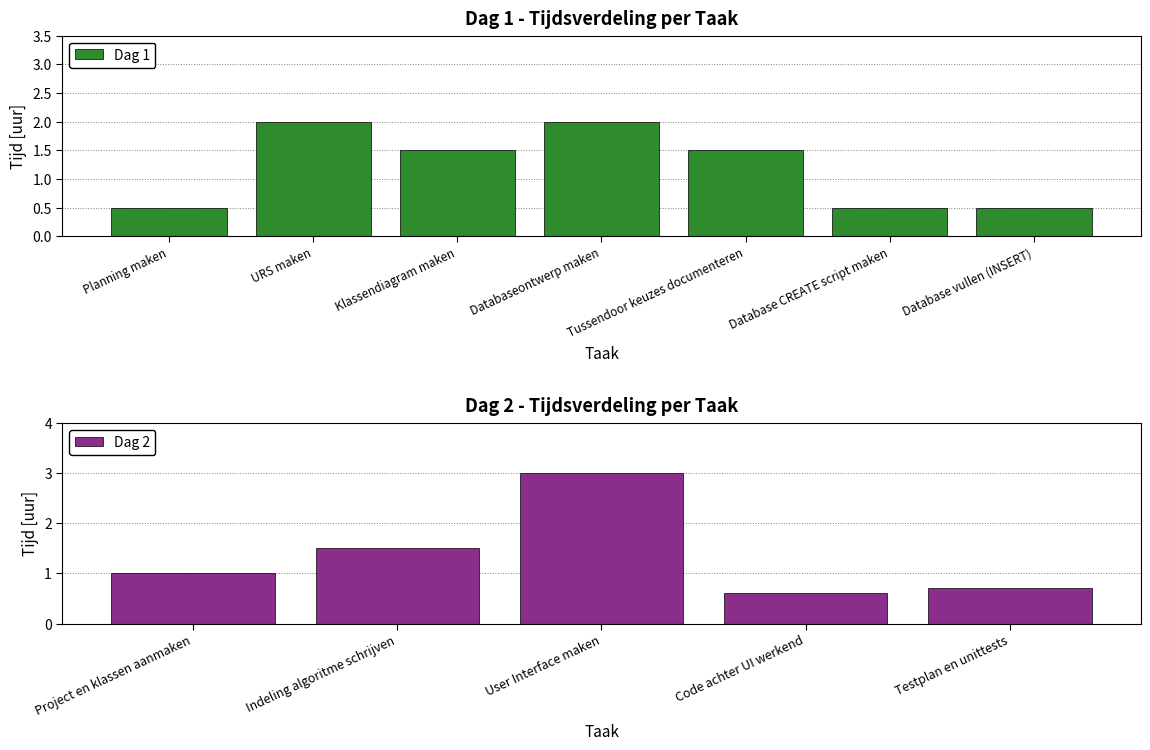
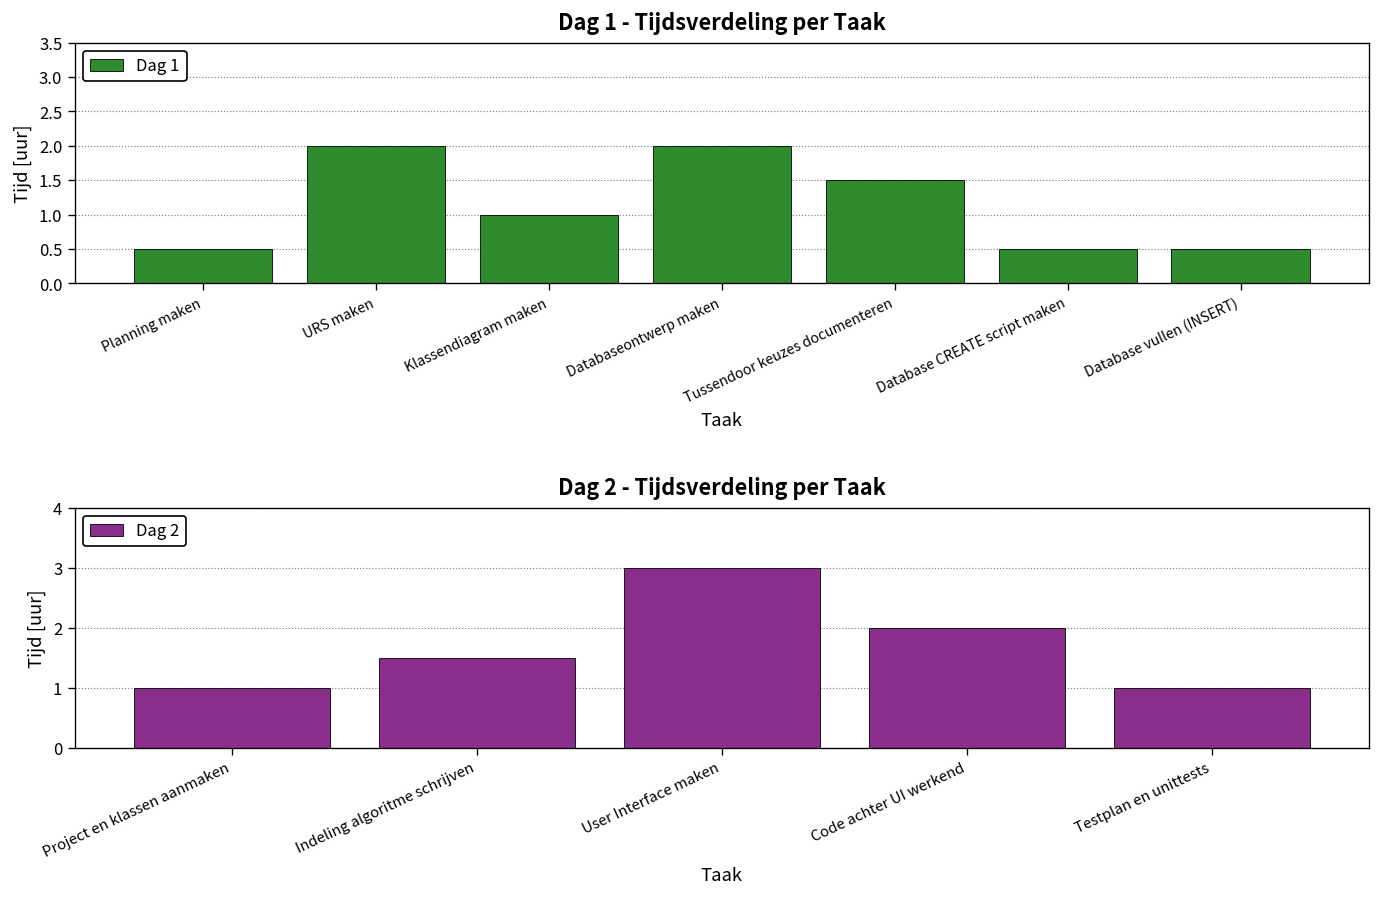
  {
    "Dag 1 - Tijdsverdeling per Taak": {
      "Planning maken": 0.5,
      "URS maken": 2.0,
-     "Klassendiagram maken": 1.5,
+     "Klassendiagram maken": 1.0,
      "Databaseontwerp maken": 2.0,
      "Tussendoor keuzes documenteren": 1.5,
      "Database CREATE script maken": 0.5,
      "Database vullen (INSERT)": 0.5
    },
    "Dag 2 - Tijdsverdeling per Taak": {
      "Project en klassen aanmaken": 1.0,
      "Indeling algoritme schrijven": 1.5,
      "User Interface maken": 3.0,
-     "Code achter UI werkend": 0.6,
-     "Testplan en unittests": 0.7
+     "Code achter UI werkend": 2.0,
+     "Testplan en unittests": 1.0
    }
  }
